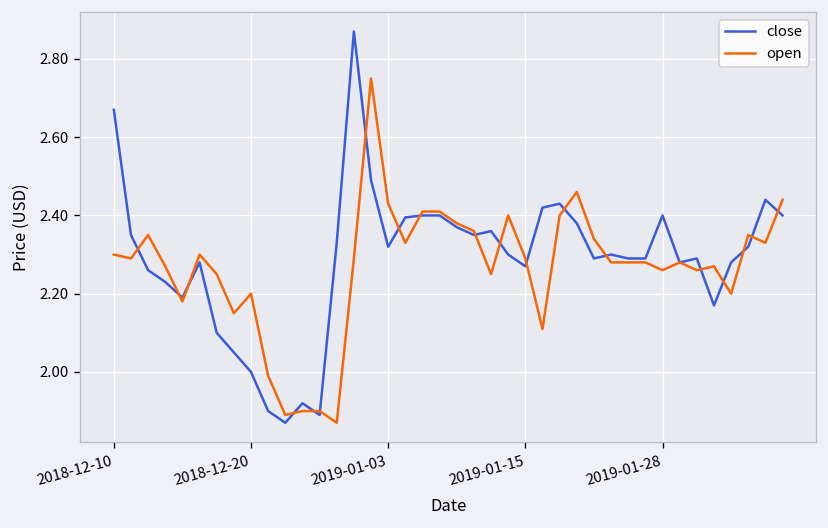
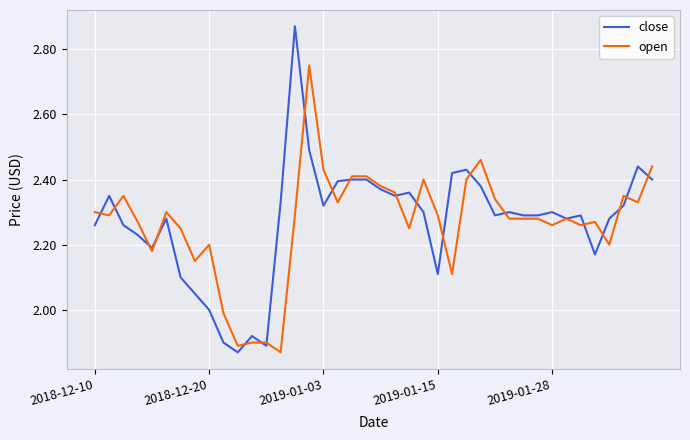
  {
    "close": {
-     "2018-12-10": 2.67,
+     "2018-12-10": 2.26,
      "2018-12-20": 2.00,
      "2019-01-03": 2.32,
-     "2019-01-15": 2.27,
-     "2019-01-28": 2.4
+     "2019-01-15": 2.11,
+     "2019-01-28": 2.3
    },
    "open": {
      "2018-12-10": 2.30,
      "2018-12-20": 2.20,
      "2019-01-03": 2.43,
      "2019-01-15": 2.29,
      "2019-01-28": 2.26
    }
  }
